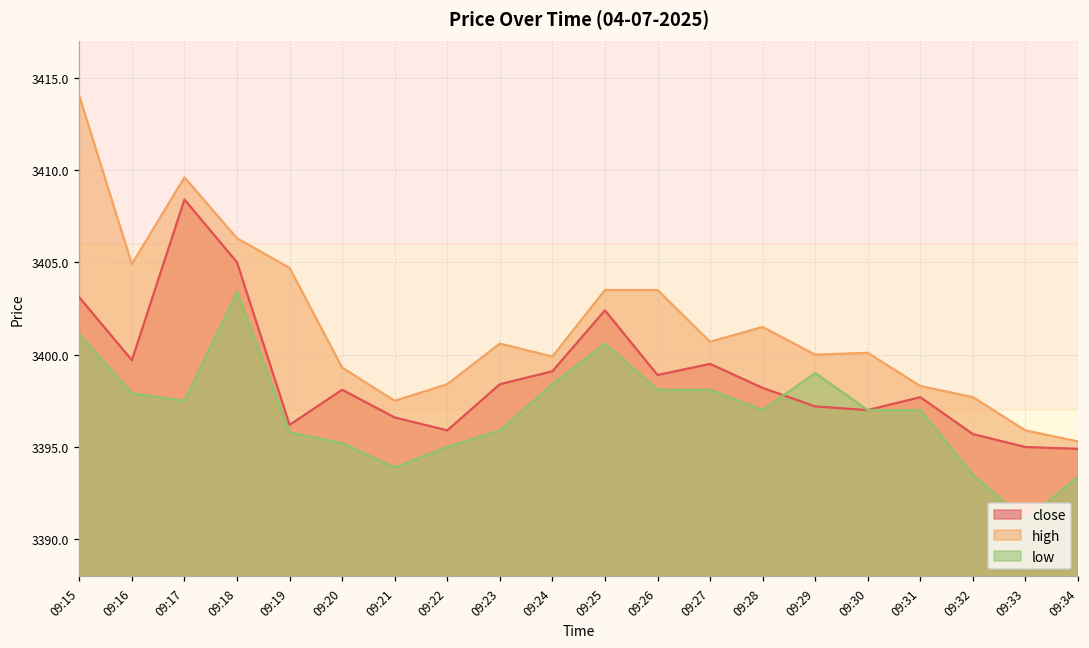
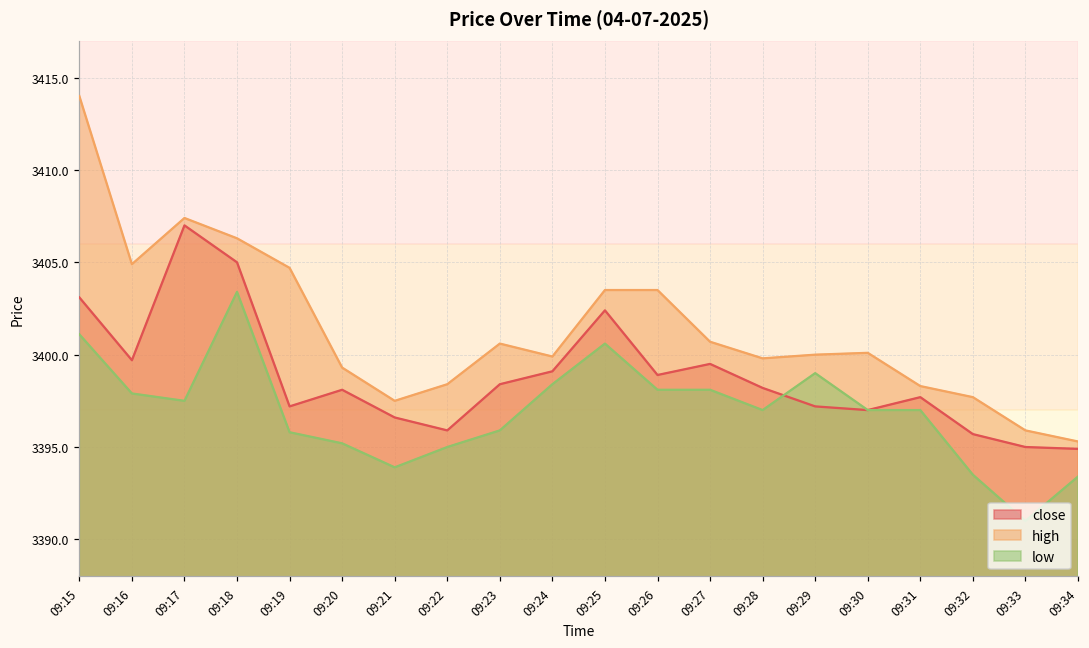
  {
    "close": {
      "09:15": 3403.1,
      "09:16": 3399.7,
-     "09:17": 3408.4,
+     "09:17": 3407.0,
      "09:18": 3405.0,
-     "09:19": 3396.2,
+     "09:19": 3397.2,
      "09:20": 3398.1,
      "09:21": 3396.6,
      "09:22": 3395.9,
      "09:23": 3398.4,
      "09:24": 3399.1,
      "09:25": 3402.4,
      "09:26": 3398.9,
      "09:27": 3399.5,
      "09:28": 3398.2,
      "09:29": 3397.2,
      "09:31": 3397.7,
      "09:32": 3395.7,
      "09:33": 3395.0,
      "09:34": 3394.9
    },
    "high": {
      "09:15": 3414.0,
      "09:16": 3404.9,
-     "09:17": 3409.6,
+     "09:17": 3407.4,
      "09:18": 3406.3,
      "09:19": 3404.7,
      "09:20": 3399.3,
      "09:21": 3397.5,
      "09:22": 3398.4,
      "09:23": 3400.6,
      "09:24": 3399.9,
      "09:25": 3403.5,
      "09:26": 3403.5,
      "09:27": 3400.7,
-     "09:28": 3401.5,
+     "09:28": 3399.8,
      "09:29": 3400.0,
      "09:30": 3400.1,
      "09:31": 3398.3,
      "09:32": 3397.7,
      "09:33": 3395.9,
      "09:34": 3395.3
    },
    "low": {
      "09:15": 3401.1,
      "09:16": 3397.9,
      "09:17": 3397.5,
      "09:18": 3403.4,
      "09:19": 3395.8,
      "09:20": 3395.2,
      "09:21": 3393.9,
      "09:22": 3395.0,
      "09:23": 3395.9,
      "09:24": 3398.4,
      "09:25": 3400.6,
      "09:26": 3398.1,
      "09:27": 3398.1,
      "09:28": 3397.0,
      "09:29": 3399.0,
      "09:31": 3397.0,
      "09:32": 3393.5,
      "09:34": 3393.4
    }
  }
